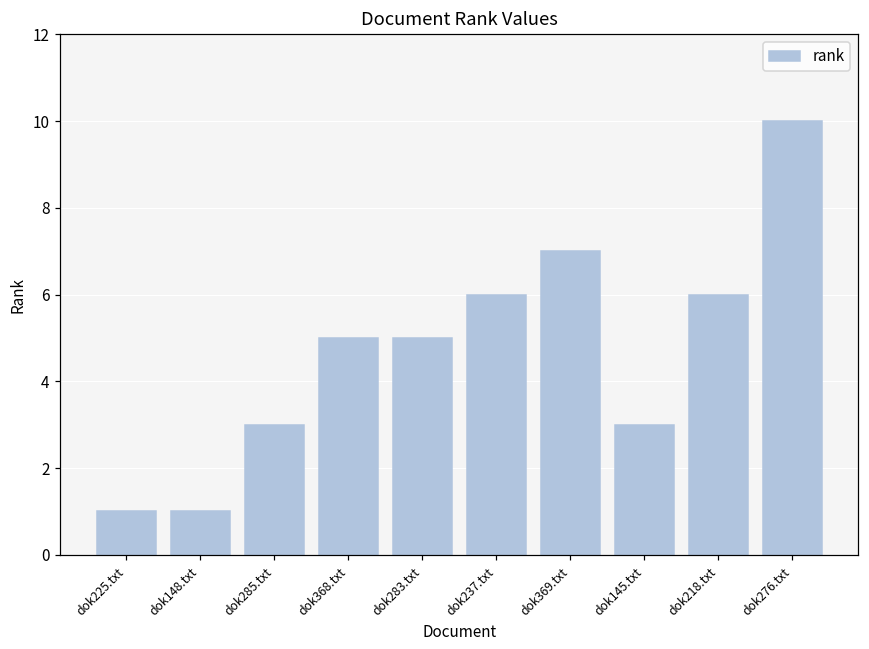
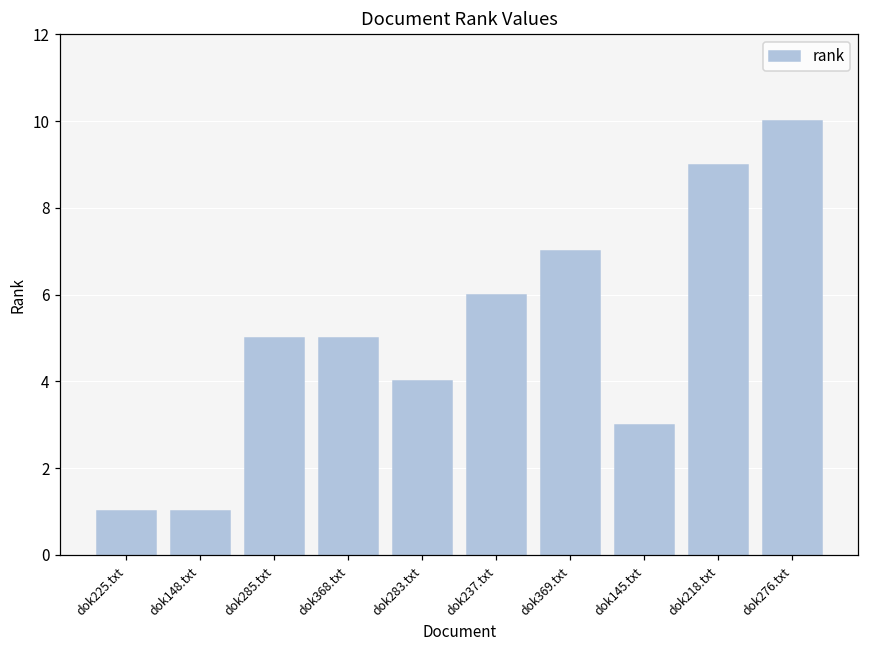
  {
    "dok225.txt": 1,
    "dok148.txt": 1,
-   "dok285.txt": 3,
+   "dok285.txt": 5,
    "dok368.txt": 5,
-   "dok283.txt": 5,
+   "dok283.txt": 4,
    "dok237.txt": 6,
    "dok369.txt": 7,
    "dok145.txt": 3,
-   "dok218.txt": 6,
+   "dok218.txt": 9,
    "dok276.txt": 10
  }
